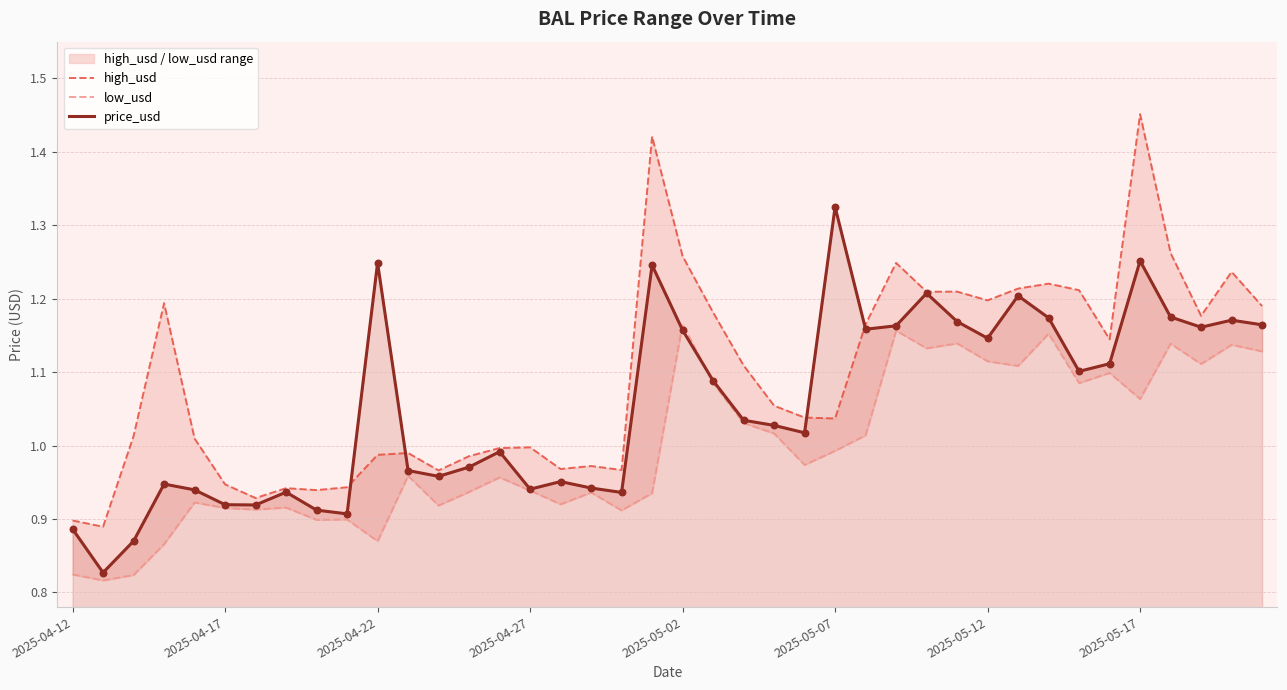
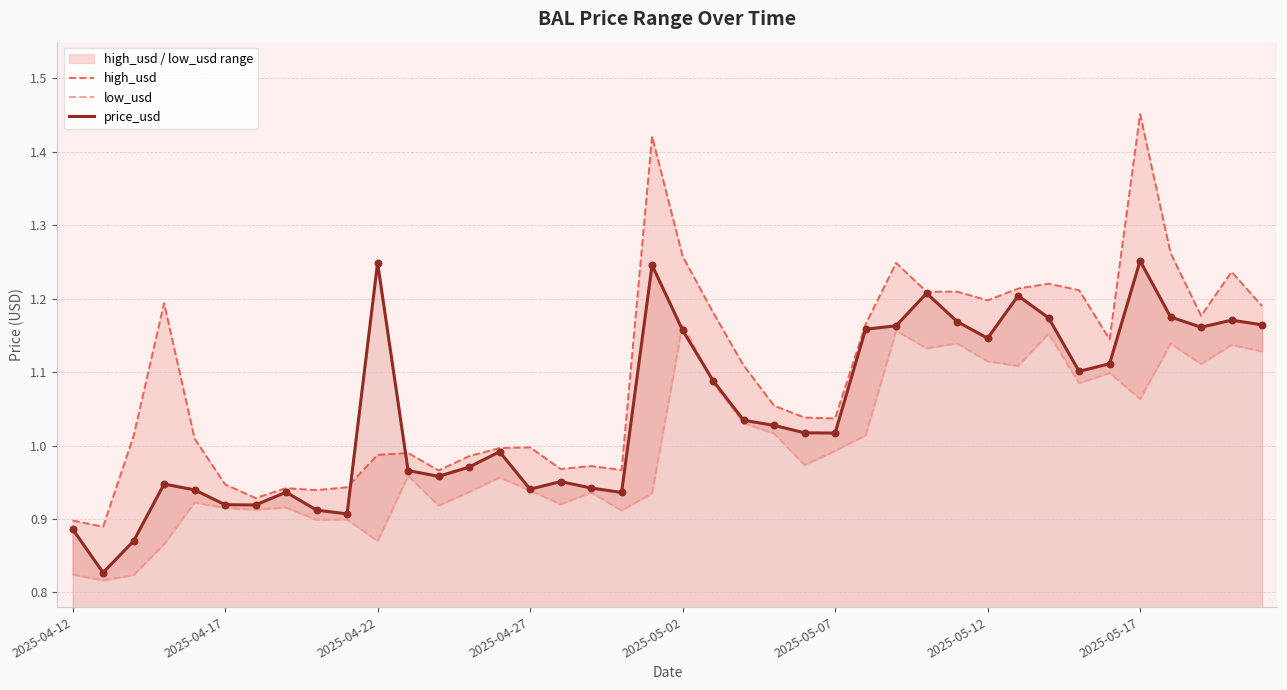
  {
    "price_usd": {
      "2025-04-12": 0.89,
      "2025-04-17": 0.92,
      "2025-04-22": 1.25,
      "2025-05-02": 1.16,
-     "2025-05-07": 1.32,
+     "2025-05-07": 1.02,
      "2025-05-12": 1.15,
      "2025-05-17": 1.25
    }
  }
